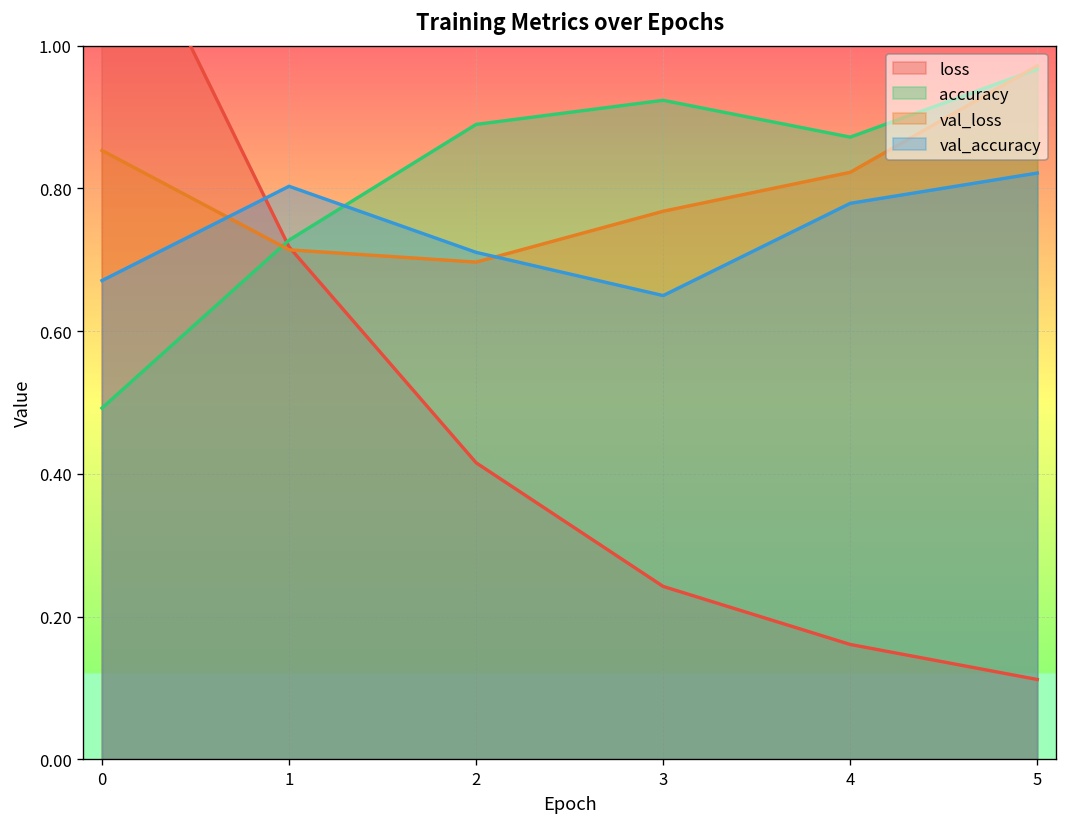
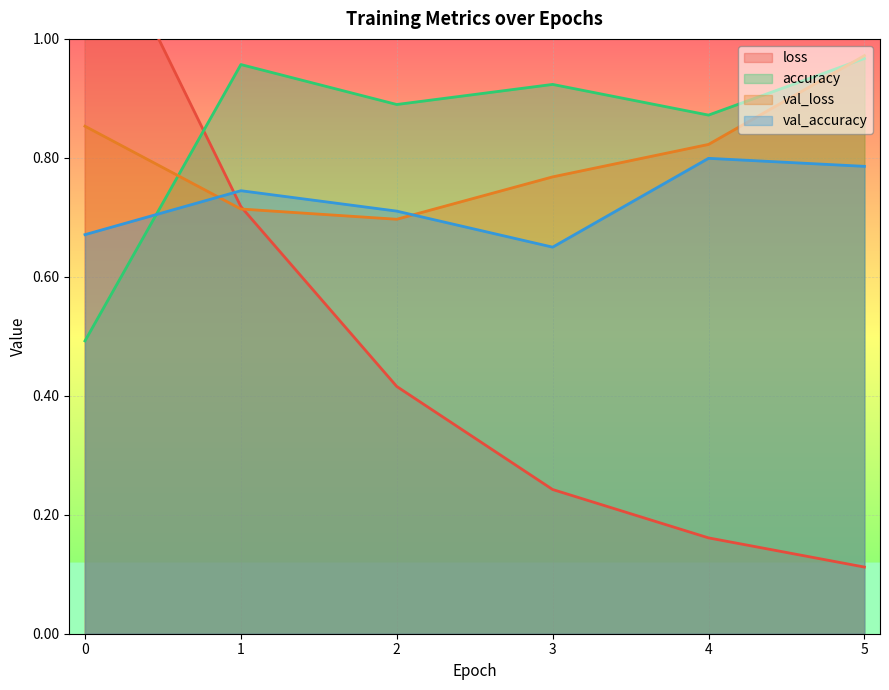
  {
    "accuracy": {
      "0": 0.49,
-     "1": 0.73,
+     "1": 0.96,
      "2": 0.89,
      "3": 0.92,
      "4": 0.87
    },
    "val_accuracy": {
      "0": 0.67,
-     "1": 0.80,
+     "1": 0.74,
      "2": 0.71,
      "3": 0.65,
-     "4": 0.78,
-     "5": 0.82
+     "4": 0.80,
+     "5": 0.79
    }
  }
